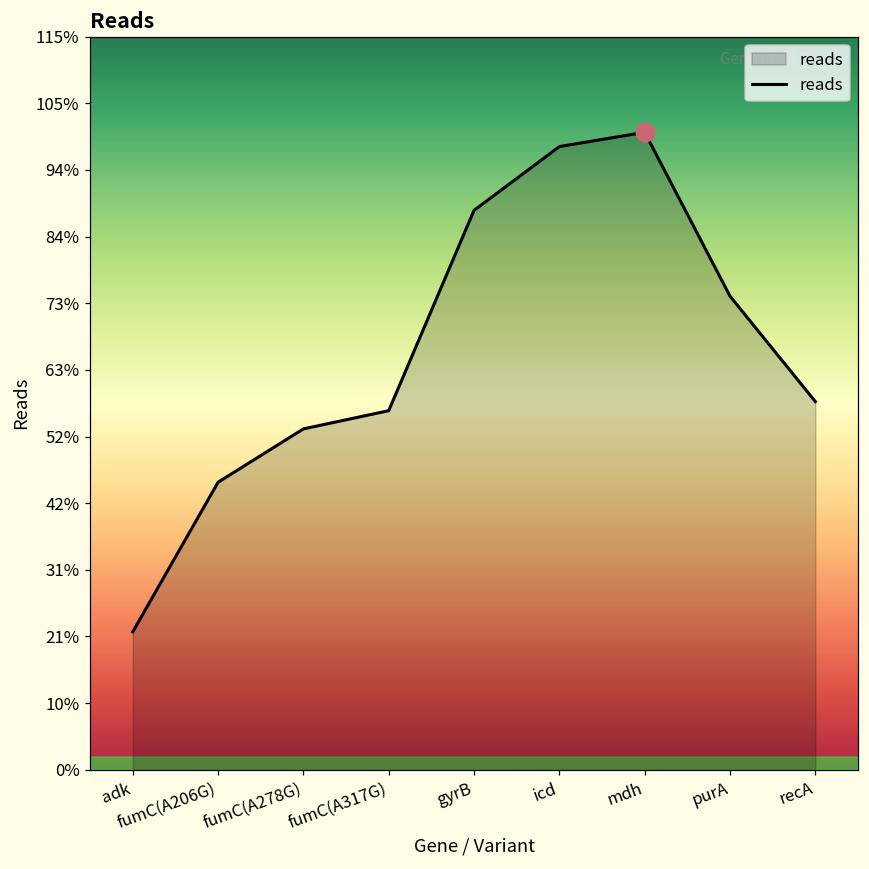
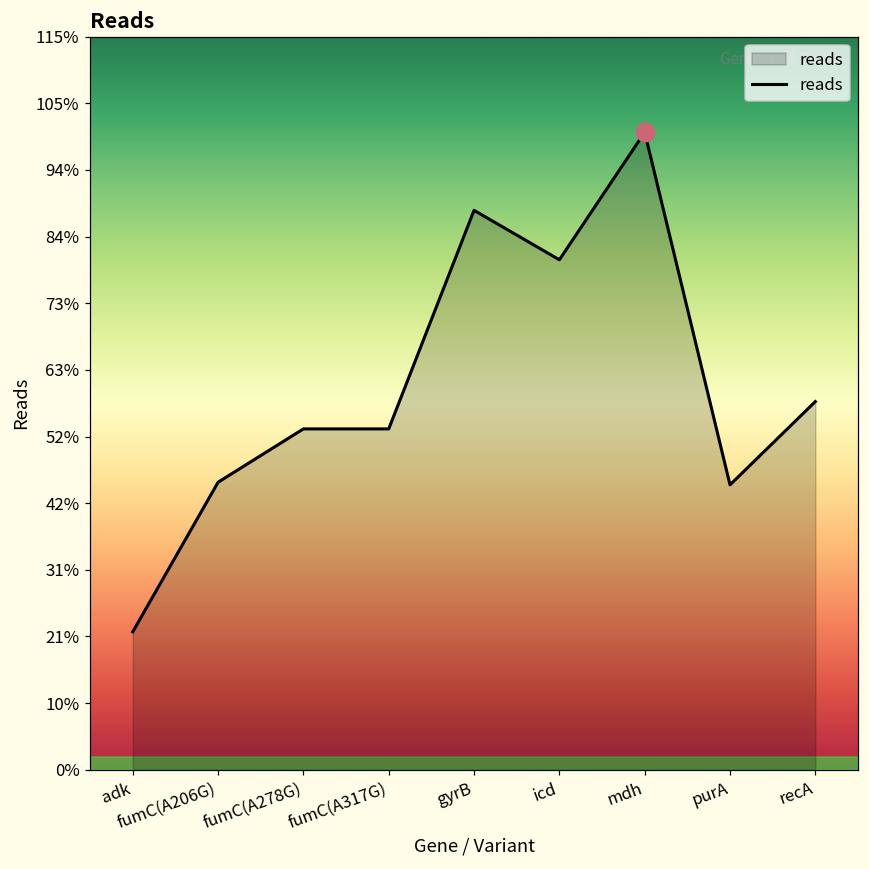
  {
    "reads": {
      "adk": "22%",
      "fumC(A206G)": "45%",
      "fumC(A278G)": "53%",
-     "fumC(A317G)": "56%",
+     "fumC(A317G)": "53%",
      "gyrB": "88%",
-     "icd": "98%",
-     "purA": "74%",
+     "icd": "80%",
+     "purA": "45%",
      "recA": "58%"
    }
  }
